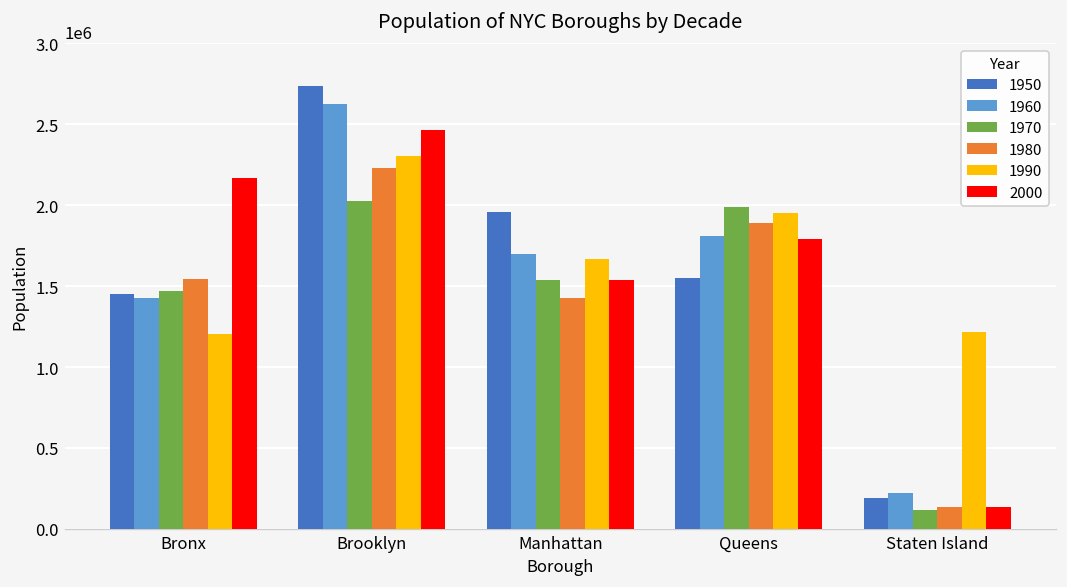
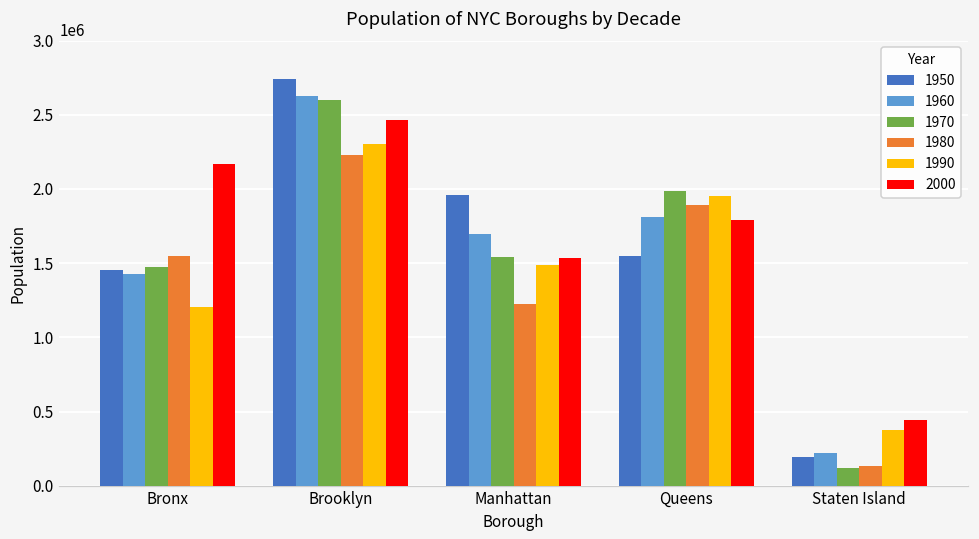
  {
    "1970": {
      "Bronx": 1470000,
-     "Brooklyn": 2030000,
+     "Brooklyn": 2600000,
      "Manhattan": 1540000,
      "Queens": 1990000,
      "Staten Island": 120000
    },
    "1980": {
      "Bronx": 1550000,
      "Brooklyn": 2230000,
-     "Manhattan": 1430000,
+     "Manhattan": 1220000,
      "Queens": 1890000,
      "Staten Island": 140000
    },
    "1990": {
      "Bronx": 1200000,
      "Brooklyn": 2300000,
-     "Manhattan": 1670000,
+     "Manhattan": 1490000,
      "Queens": 1950000,
-     "Staten Island": 1220000
+     "Staten Island": 380000
    },
    "2000": {
      "Bronx": 2170000,
      "Brooklyn": 2470000,
      "Manhattan": 1540000,
      "Queens": 1790000,
-     "Staten Island": 130000
+     "Staten Island": 440000
    }
  }
